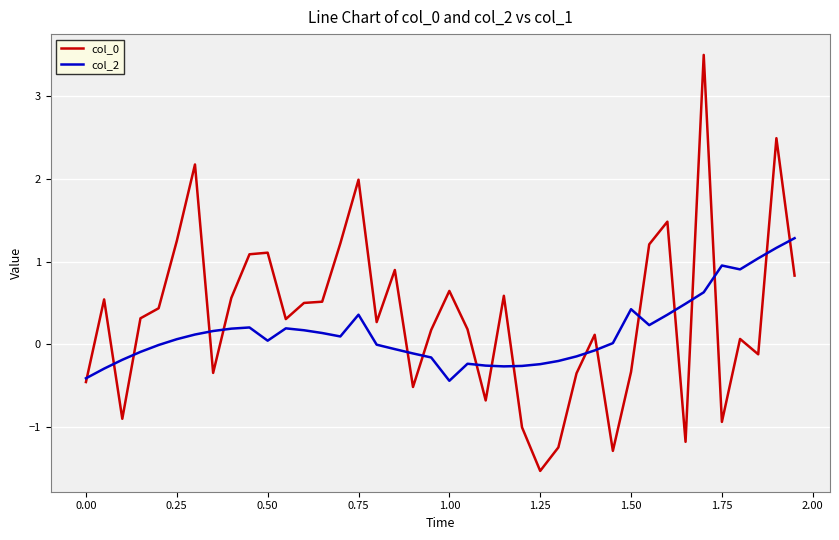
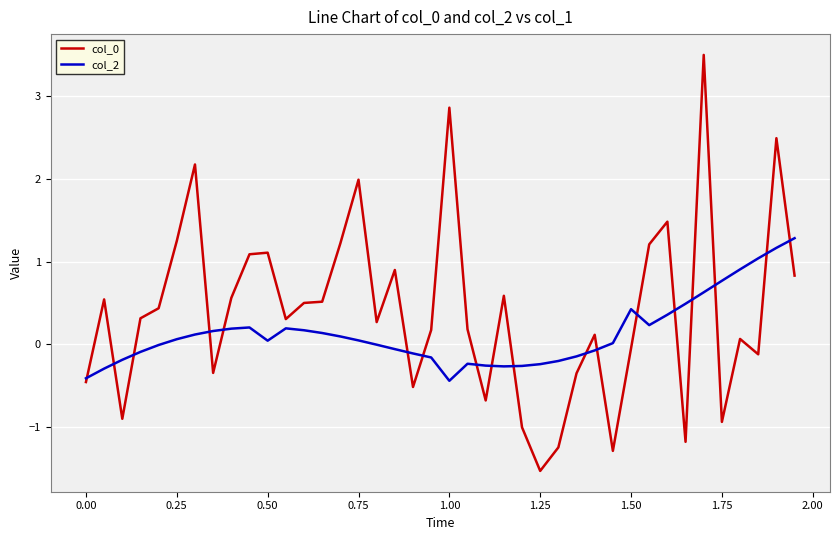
  {
    "col_0": {
      "0.00": -0.5,
      "0.25": 1.2,
      "0.50": 1.1,
      "0.75": 2.0,
-     "1.00": 0.6,
+     "1.00": 2.9,
      "1.25": -1.5,
-     "1.50": -0.3,
+     "1.50": 0.0,
      "1.75": -0.9
    },
    "col_2": {
      "0.00": -0.4,
      "0.25": 0.1,
      "0.50": 0.0,
-     "0.75": 0.4,
+     "0.75": 0.0,
      "1.00": -0.4,
      "1.25": -0.2,
      "1.50": 0.4,
-     "1.75": 1.0
+     "1.75": 0.8
    }
  }
